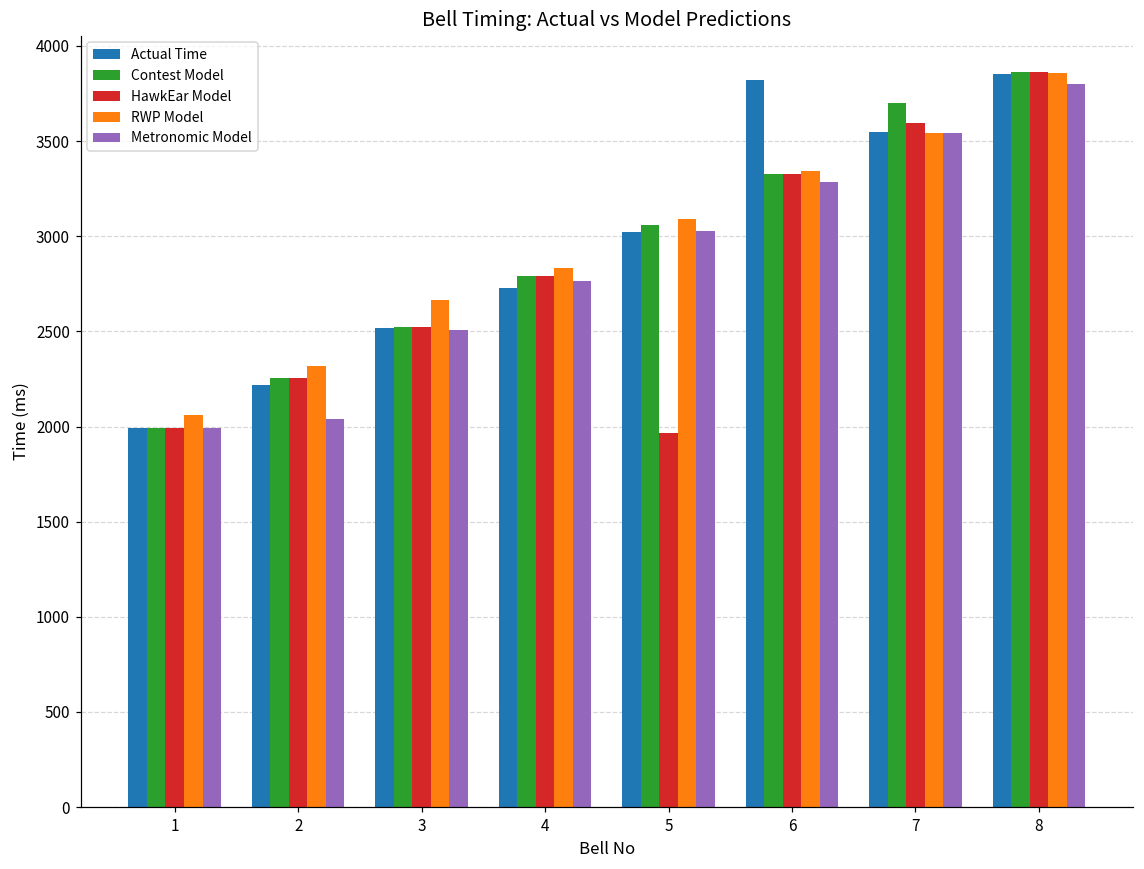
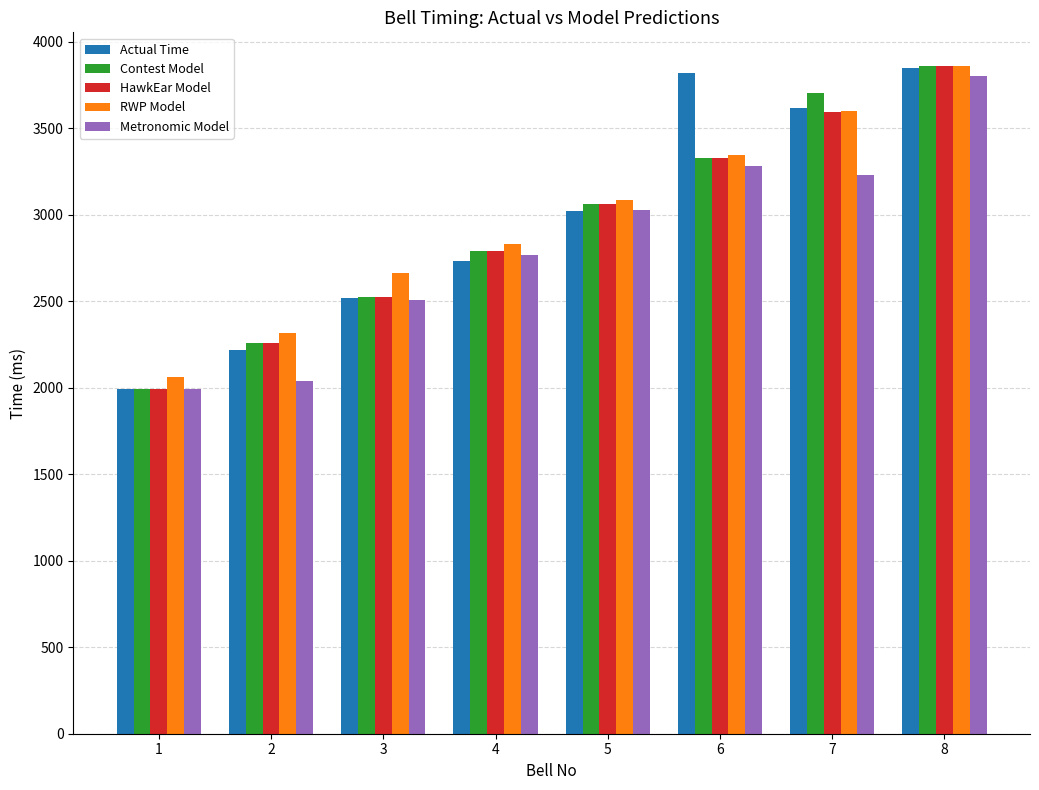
  {
    "Actual Time": {
      "1": 1990,
      "2": 2220,
      "3": 2520,
      "4": 2730,
      "5": 3020,
      "6": 3820,
-     "7": 3550,
+     "7": 3620,
      "8": 3850
    },
    "Contest Model": {
      "1": 1990,
      "2": 2260,
      "3": 2520,
      "4": 2790,
      "5": 3060,
      "6": 3330,
      "7": 3700,
      "8": 3860
    },
    "HawkEar Model": {
      "1": 1990,
      "2": 2260,
      "3": 2520,
      "4": 2790,
-     "5": 1970,
+     "5": 3060,
      "6": 3330,
      "7": 3590,
      "8": 3860
    },
    "RWP Model": {
      "1": 2060,
      "2": 2320,
      "3": 2670,
      "4": 2830,
      "5": 3090,
      "6": 3340,
-     "7": 3540,
+     "7": 3600,
      "8": 3860
    },
    "Metronomic Model": {
      "1": 1990,
      "2": 2040,
      "3": 2510,
      "4": 2770,
      "5": 3020,
      "6": 3280,
-     "7": 3540,
+     "7": 3230,
      "8": 3800
    }
  }
